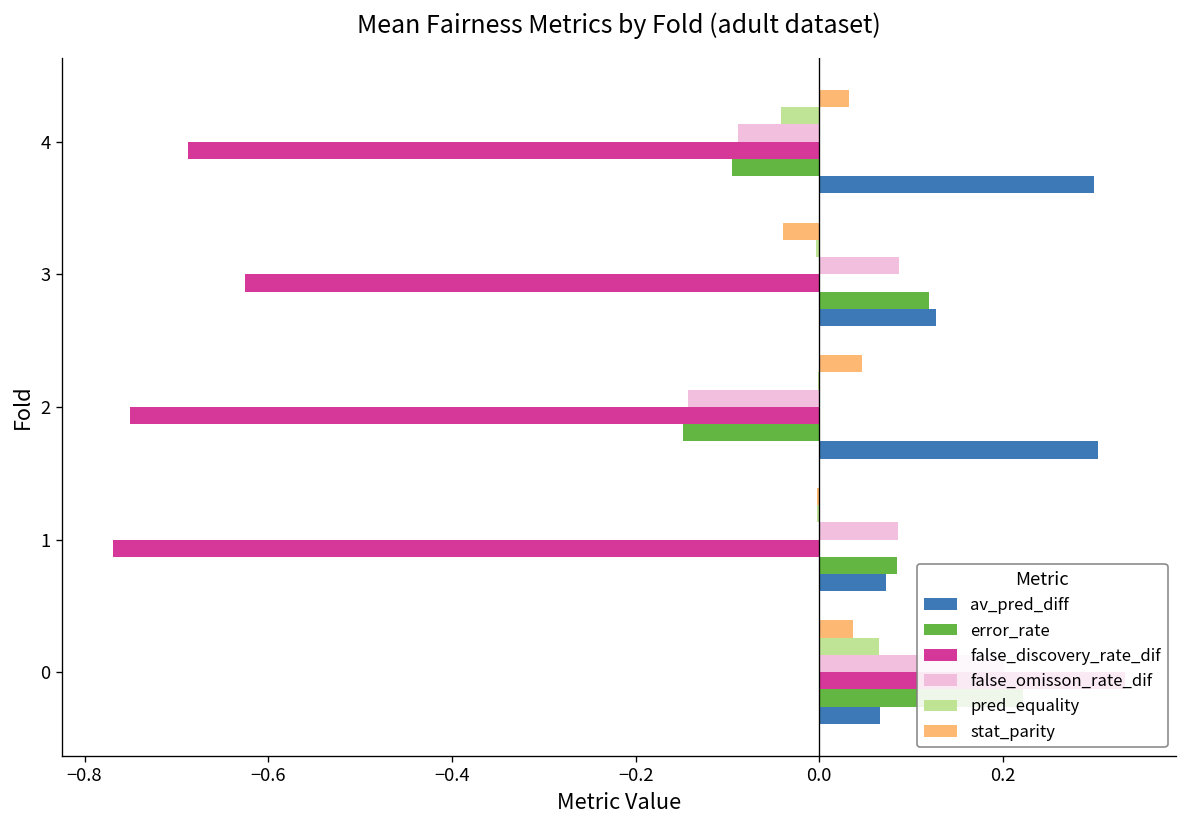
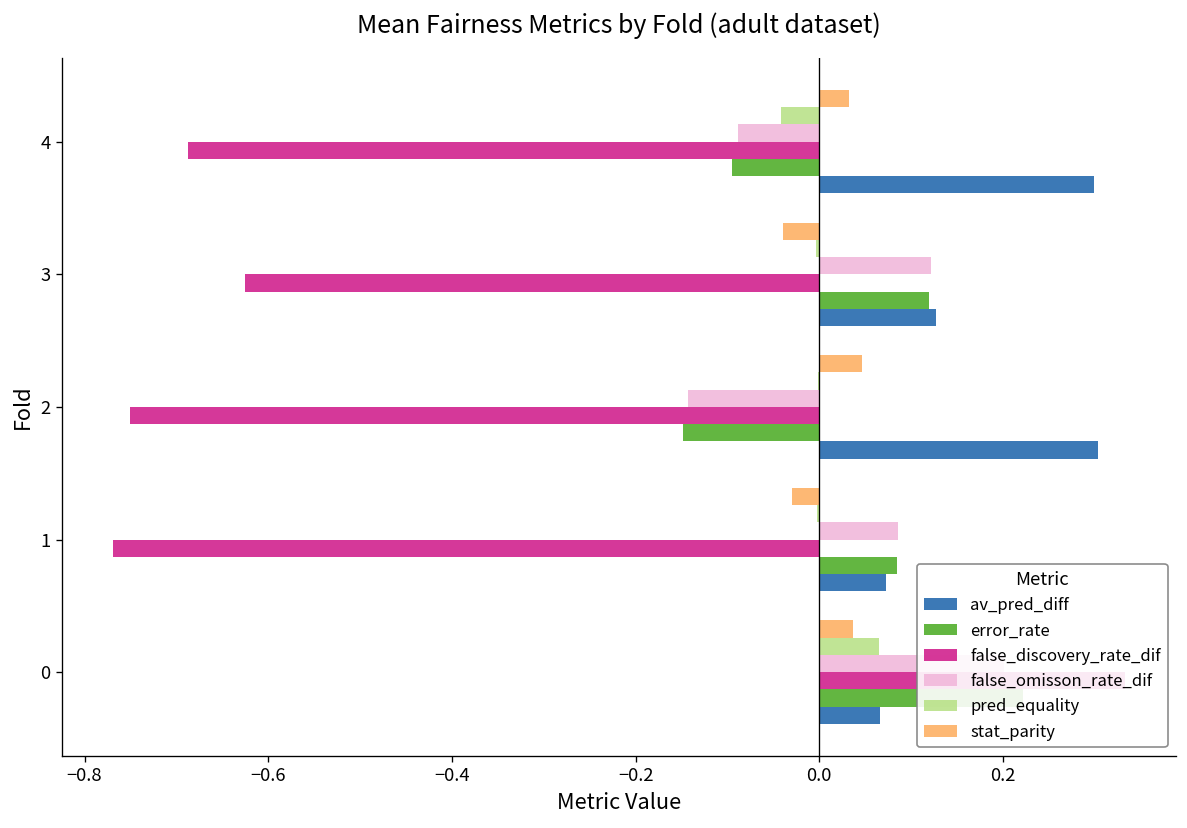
  {
    "av_pred_diff": {
      "4": 0.30,
      "3": 0.13,
      "2": 0.30,
      "1": 0.07,
      "0": 0.07
    },
    "error_rate": {
      "4": -0.10,
      "3": 0.12,
      "2": -0.15,
      "1": 0.08
    },
    "false_discovery_rate_dif": {
      "4": -0.69,
      "3": -0.63,
      "2": -0.75,
      "1": -0.77
    },
    "false_omisson_rate_dif": {
      "4": -0.09,
-     "3": 0.09,
+     "3": 0.12,
      "2": -0.14,
      "1": 0.09
    },
    "pred_equality": {
      "4": -0.04,
      "3": 0.00,
      "0": 0.07
    },
    "stat_parity": {
      "4": 0.03,
      "3": -0.04,
      "2": 0.05,
-     "1": 0.00,
+     "1": -0.03,
      "0": 0.04
    }
  }
